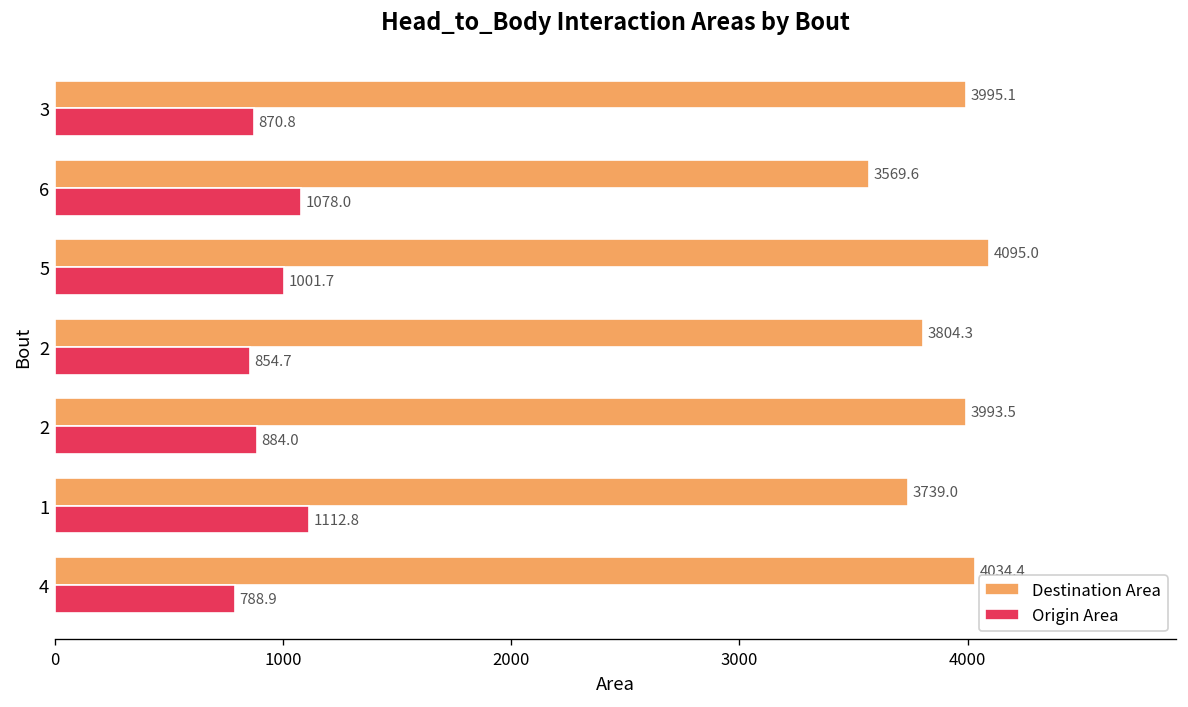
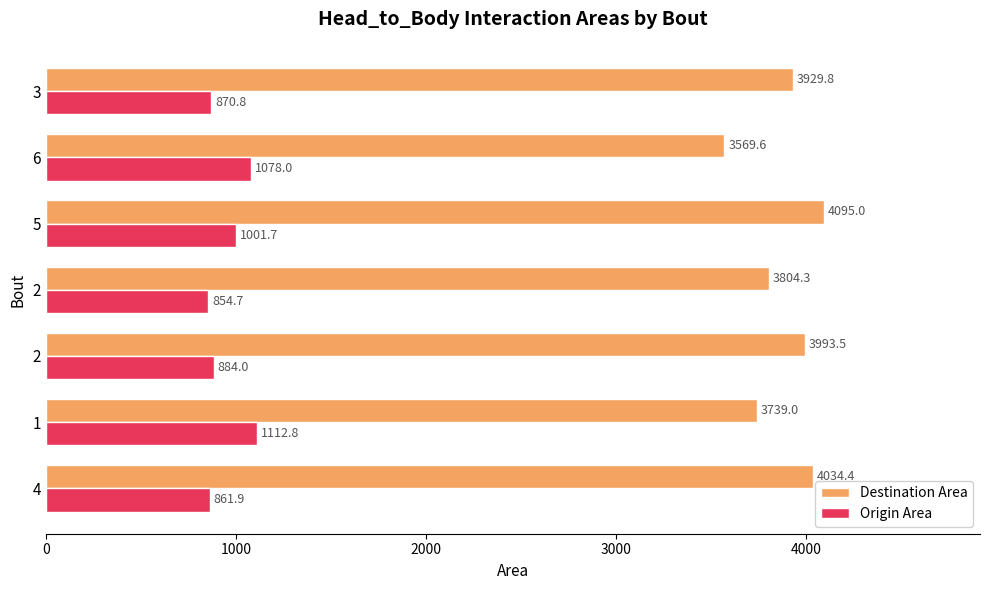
  {
    "Destination Area": {
-     "3": 3995.1,
+     "3": 3929.8,
      "6": 3569.6,
      "5": 4095.0,
      "1": 3739.0
    },
    "Origin Area": {
      "3": 870.8,
      "6": 1078.0,
      "5": 1001.7,
      "1": 1112.8,
-     "4": 788.9
+     "4": 861.9
    }
  }
